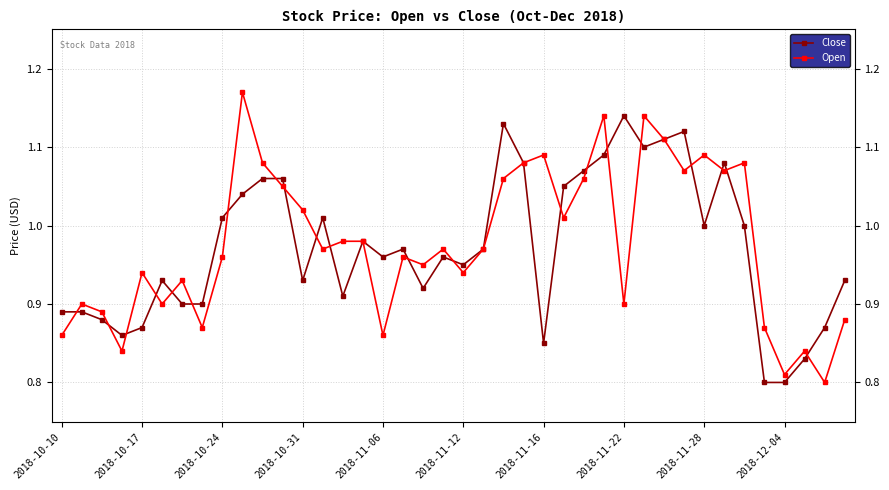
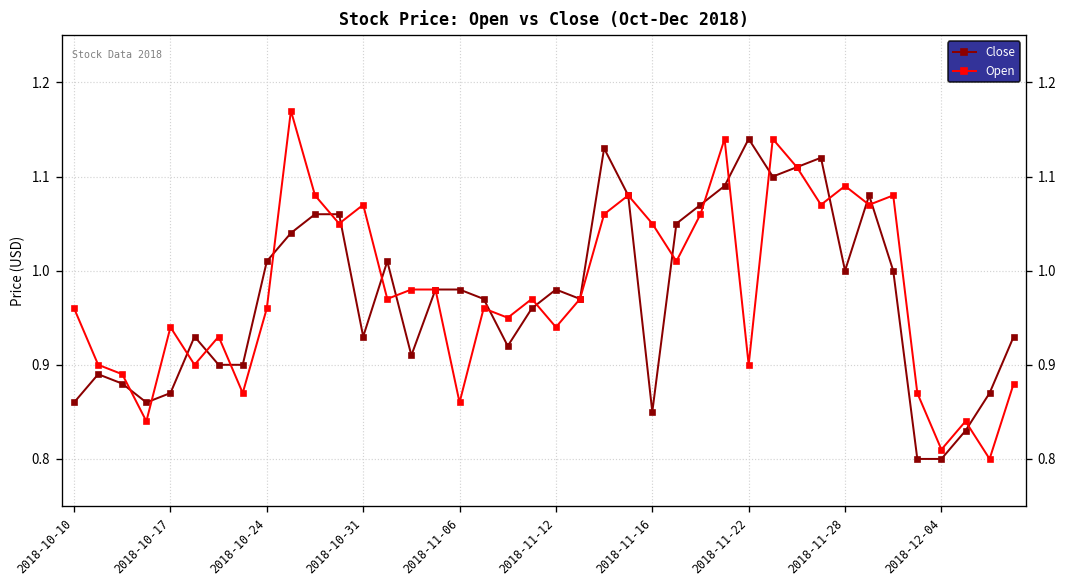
  {
    "Close": {
-     "2018-10-10": 0.89,
+     "2018-10-10": 0.86,
      "2018-10-17": 0.87,
      "2018-10-24": 1.01,
      "2018-10-31": 0.93,
-     "2018-11-06": 0.96,
-     "2018-11-12": 0.95,
+     "2018-11-06": 0.98,
+     "2018-11-12": 0.98,
      "2018-11-16": 0.85,
      "2018-11-22": 1.14,
      "2018-11-28": 1.00,
      "2018-12-04": 0.80
    },
    "Open": {
-     "2018-10-10": 0.86,
+     "2018-10-10": 0.96,
      "2018-10-17": 0.94,
      "2018-10-24": 0.96,
-     "2018-10-31": 1.02,
+     "2018-10-31": 1.07,
      "2018-11-06": 0.86,
      "2018-11-12": 0.94,
-     "2018-11-16": 1.09,
+     "2018-11-16": 1.05,
      "2018-11-22": 0.90,
      "2018-11-28": 1.09,
      "2018-12-04": 0.81
    }
  }
